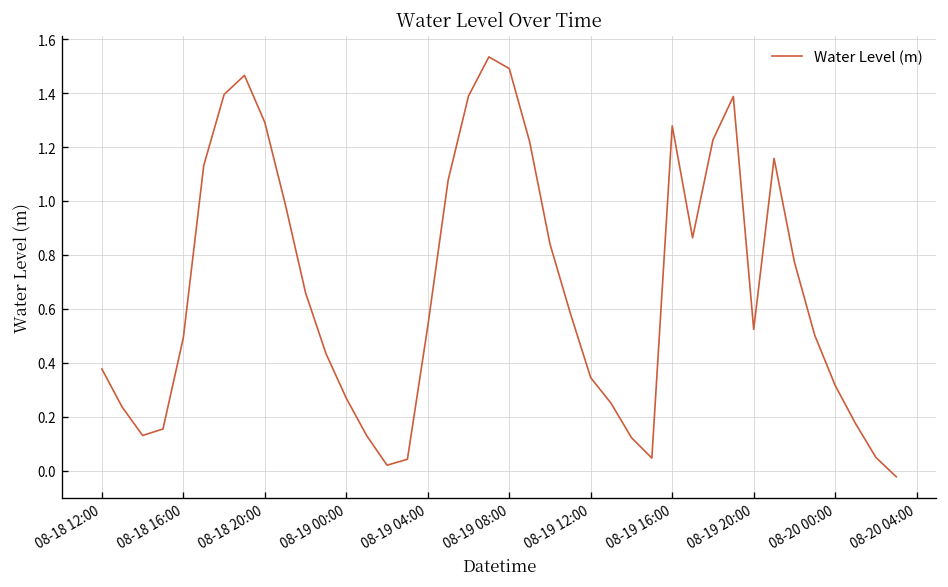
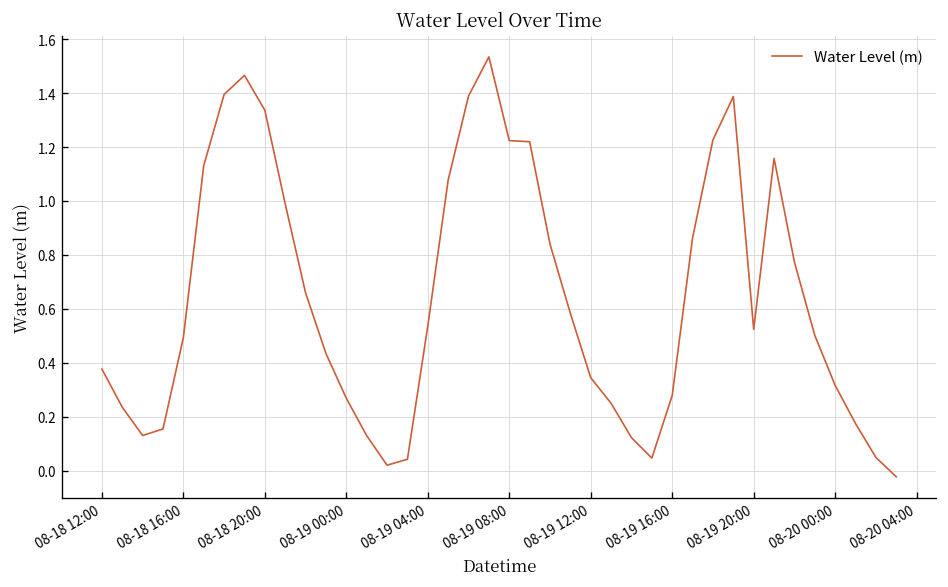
  {
    "08-18 12:00": 0.38,
    "08-18 16:00": 0.49,
-   "08-18 20:00": 1.29,
+   "08-18 20:00": 1.34,
    "08-19 00:00": 0.27,
    "08-19 04:00": 0.54,
-   "08-19 08:00": 1.49,
+   "08-19 08:00": 1.22,
    "08-19 12:00": 0.34,
-   "08-19 16:00": 1.28,
+   "08-19 16:00": 0.28,
    "08-19 20:00": 0.52,
    "08-20 00:00": 0.32
  }
